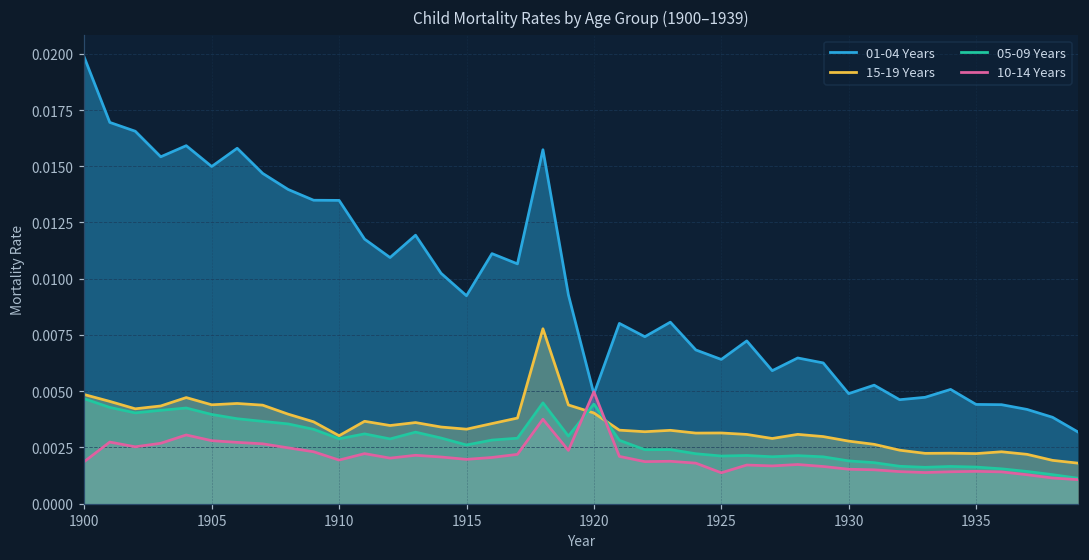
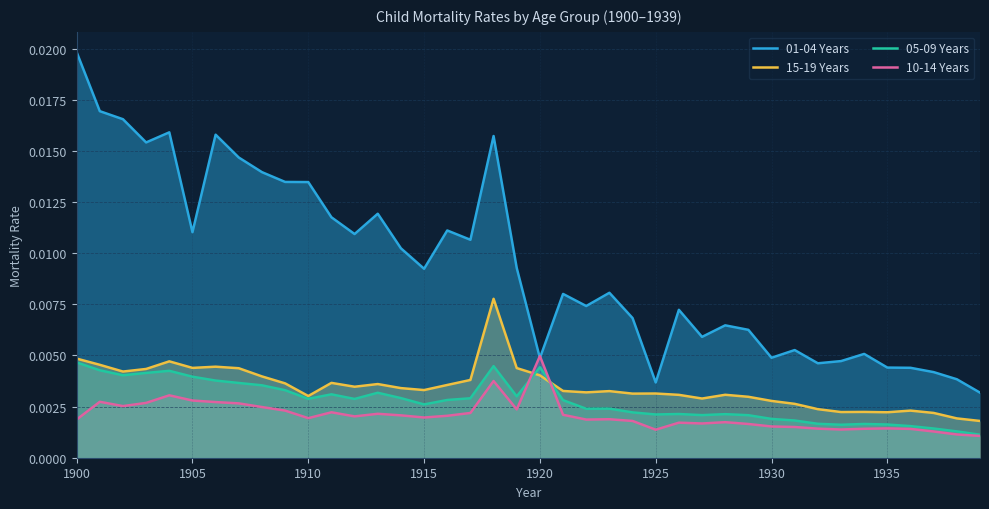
  {
    "01-04 Years": {
      "1900": 0.0198,
-     "1905": 0.0150,
+     "1905": 0.0110,
      "1910": 0.0135,
      "1915": 0.0092,
-     "1925": 0.0064,
+     "1925": 0.0037,
      "1930": 0.0049,
      "1935": 0.0044
    },
    "15-19 Years": {
      "1900": 0.0048,
      "1905": 0.0044,
      "1910": 0.0030,
      "1915": 0.0033,
      "1920": 0.0040,
      "1925": 0.0031,
      "1930": 0.0028,
      "1935": 0.0022
    },
    "05-09 Years": {
      "1900": 0.0047,
      "1905": 0.0040,
      "1910": 0.0029,
      "1915": 0.0026,
      "1920": 0.0044,
      "1925": 0.0021,
      "1930": 0.0019,
      "1935": 0.0016
    },
    "10-14 Years": {
      "1900": 0.0019,
      "1905": 0.0028,
      "1910": 0.0019,
      "1915": 0.0020,
      "1925": 0.0014,
      "1930": 0.0015,
      "1935": 0.0014
    }
  }
